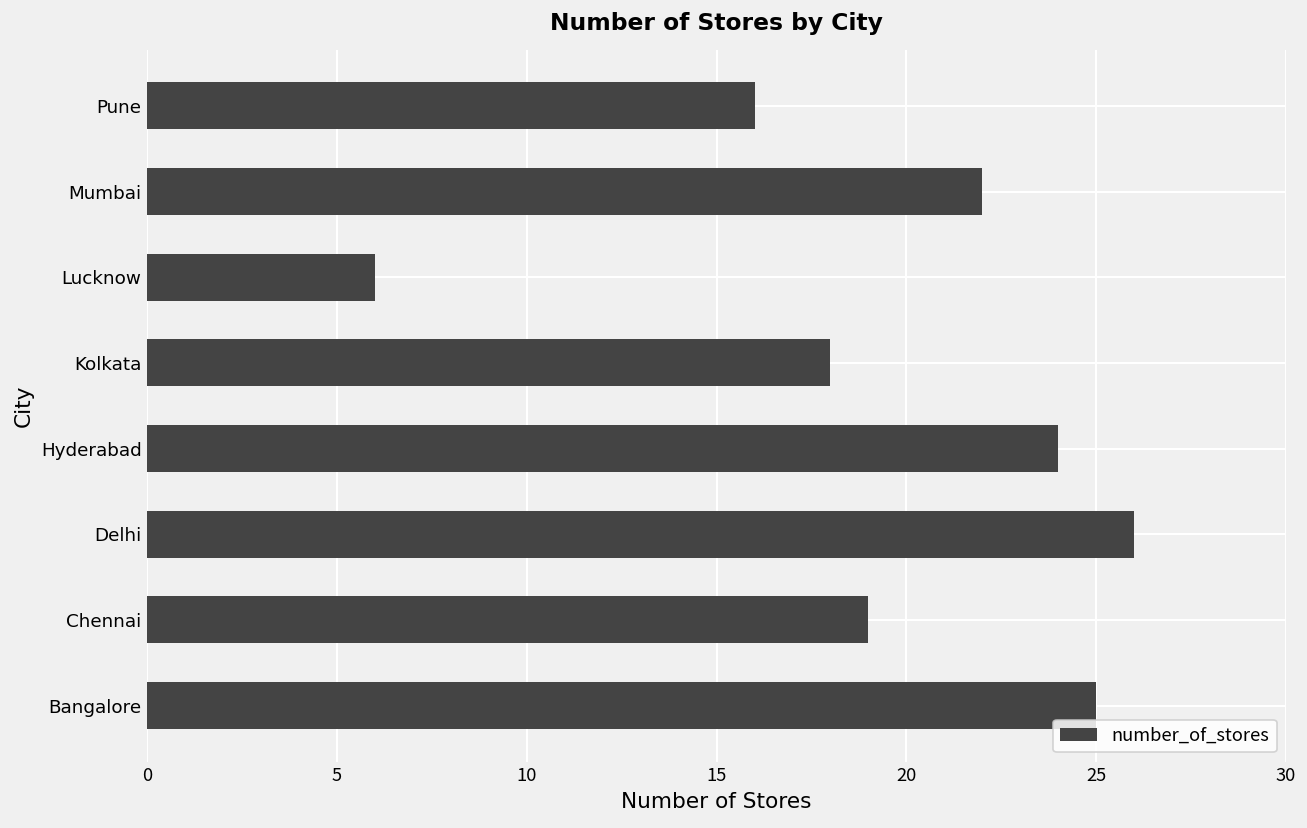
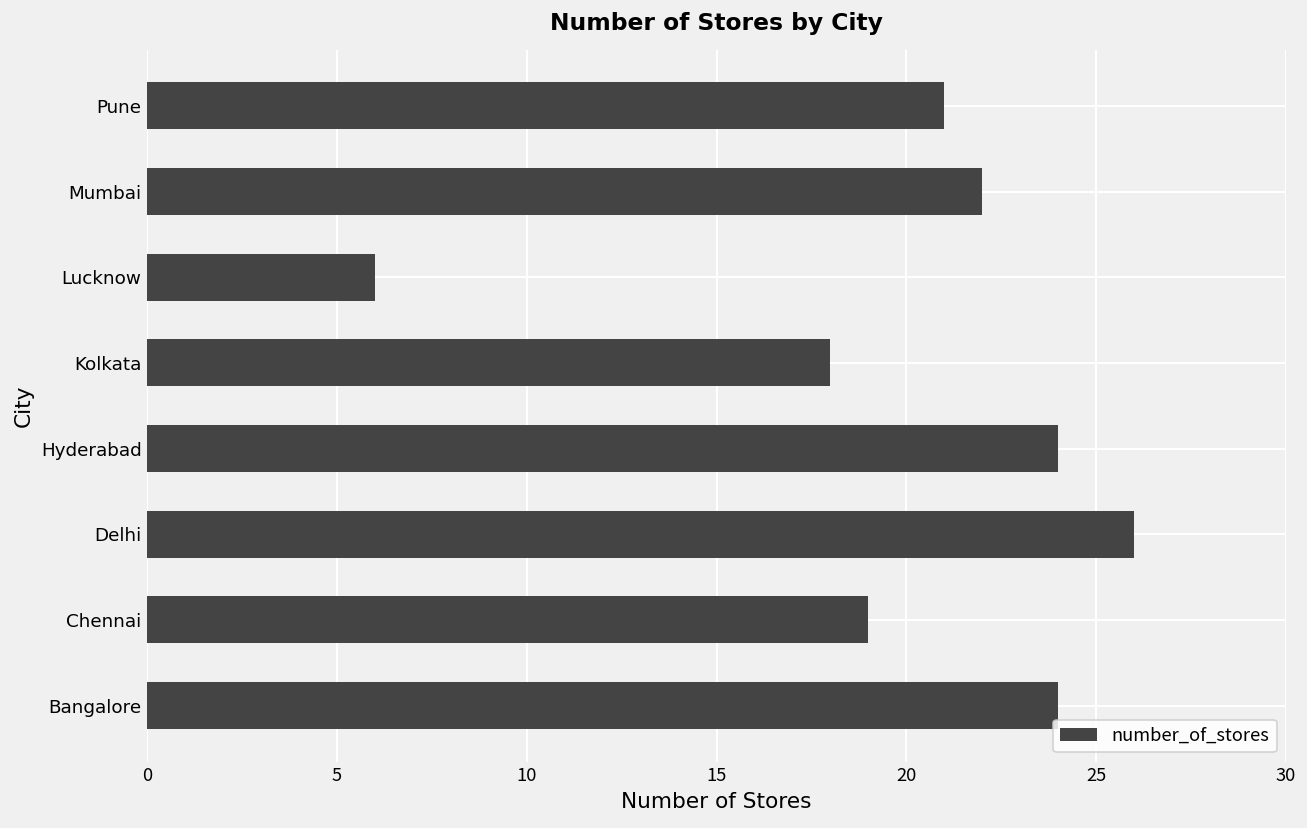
  {
-   "Pune": 16,
+   "Pune": 21,
    "Mumbai": 22,
    "Lucknow": 6,
    "Kolkata": 18,
    "Hyderabad": 24,
    "Delhi": 26,
    "Chennai": 19,
-   "Bangalore": 25
+   "Bangalore": 24
  }
